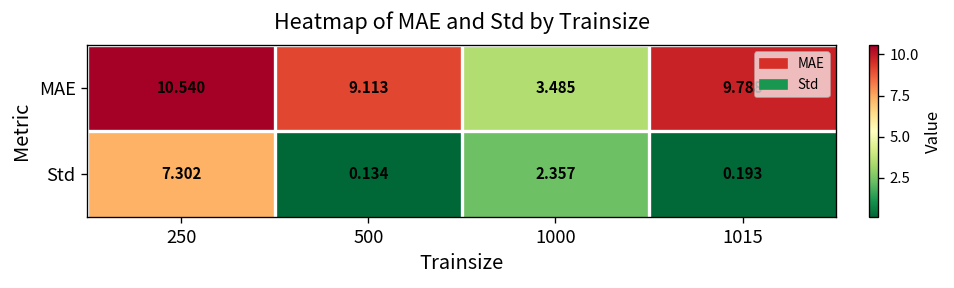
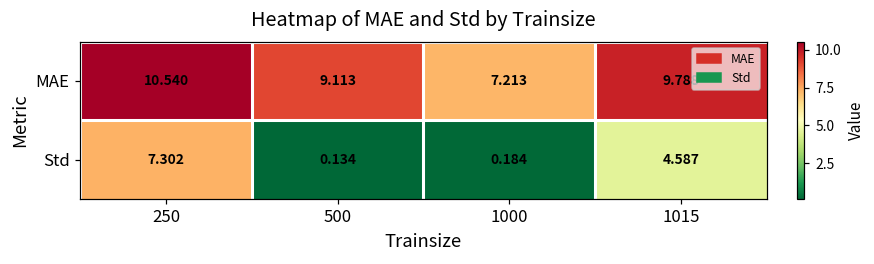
  {
    "MAE": {
      "250": 10.540,
      "500": 9.113,
-     "1000": 3.485
+     "1000": 7.213
    },
    "Std": {
      "250": 7.302,
      "500": 0.134,
-     "1000": 2.357,
-     "1015": 0.193
+     "1000": 0.184,
+     "1015": 4.587
    }
  }
